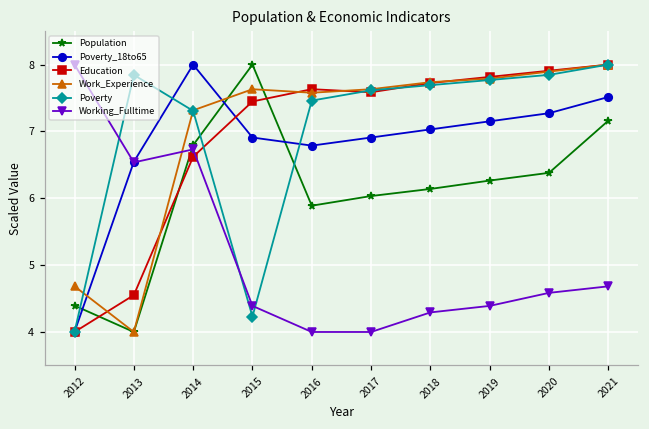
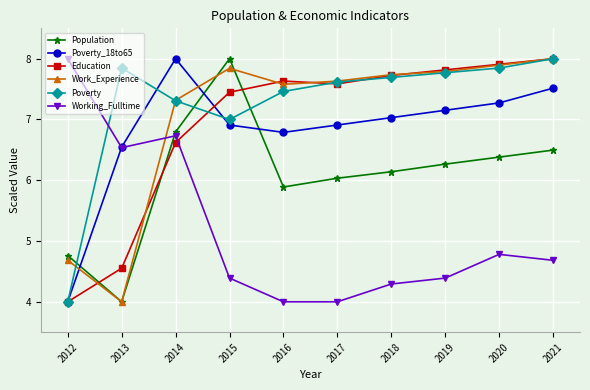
  {
    "Population": {
-     "2012": 4.4,
+     "2012": 4.8,
      "2014": 6.8,
      "2015": 8.0,
      "2016": 5.9,
      "2017": 6.0,
      "2018": 6.1,
      "2019": 6.3,
      "2020": 6.4,
-     "2021": 7.2
+     "2021": 6.5
    },
    "Poverty_18to65": {
      "2014": 8.0,
      "2015": 6.9,
      "2016": 6.8,
      "2017": 6.9,
      "2018": 7.0,
      "2019": 7.2,
      "2020": 7.3,
      "2021": 7.5
    },
    "Education": {
      "2013": 4.6,
      "2014": 6.6,
      "2015": 7.4,
      "2016": 7.6
    },
    "Work_Experience": {
      "2012": 4.7,
-     "2015": 7.6,
+     "2015": 7.8,
      "2016": 7.6
    },
    "Poverty": {
-     "2015": 4.2,
+     "2015": 7.0,
      "2016": 7.5,
      "2020": 7.8
    },
    "Working_Fulltime": {
      "2014": 6.7,
      "2015": 4.4,
      "2016": 4.0,
      "2017": 4.0,
      "2018": 4.3,
      "2019": 4.4,
-     "2020": 4.6,
+     "2020": 4.8,
      "2021": 4.7
    }
  }
